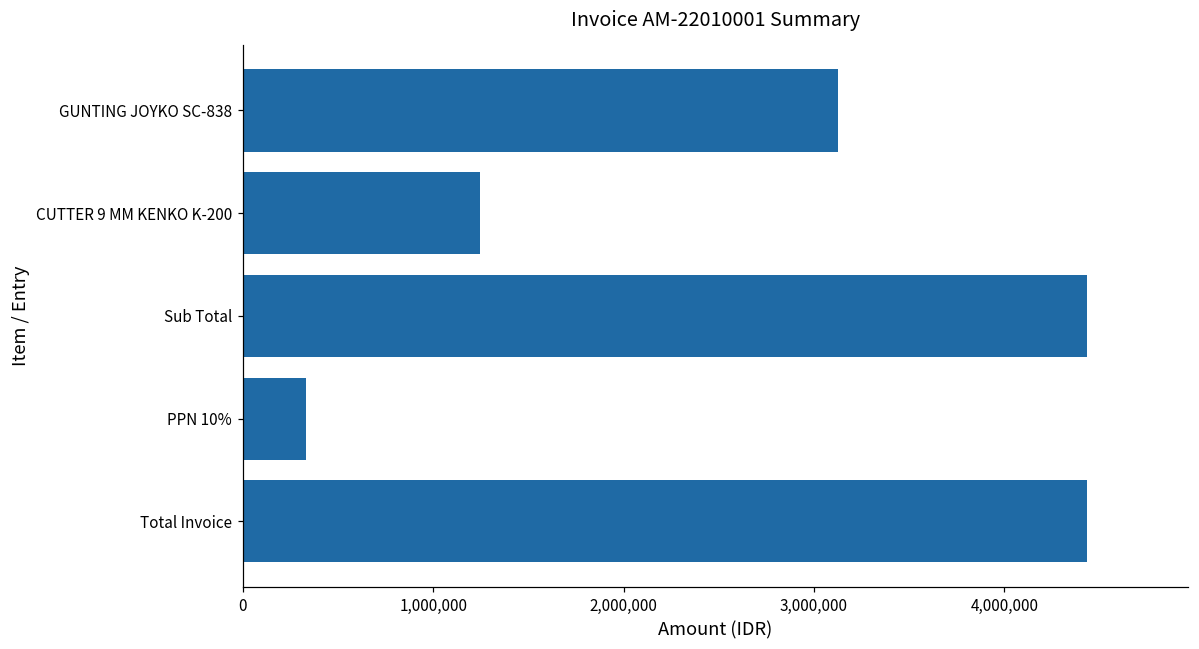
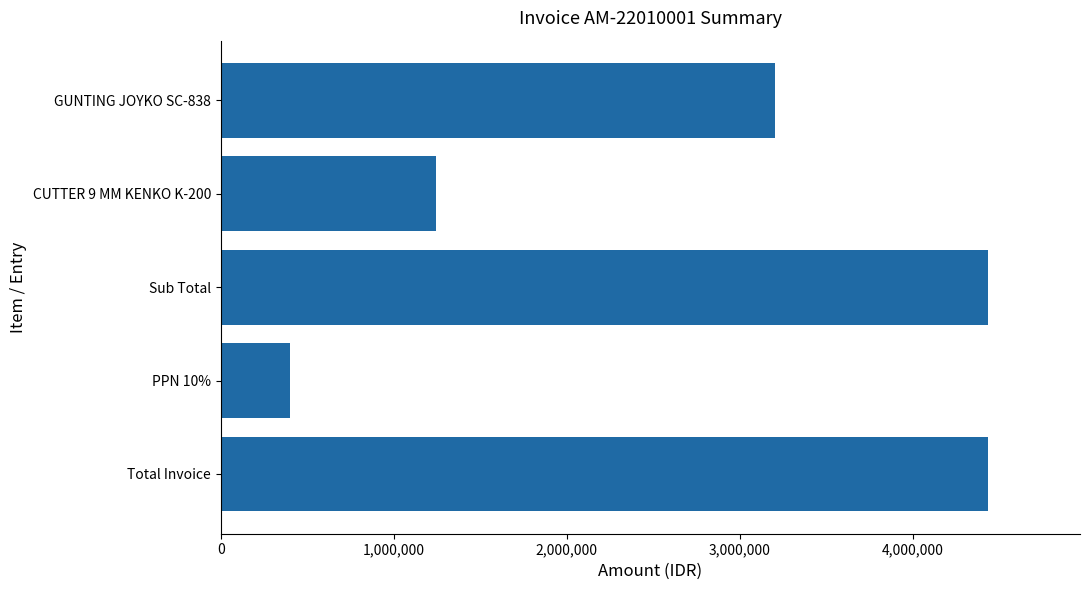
  {
-   "GUNTING JOYKO SC-838": "3,120,000",
+   "GUNTING JOYKO SC-838": "3,200,000",
    "CUTTER 9 MM KENKO K-200": "1,250,000",
    "Sub Total": "4,430,000",
-   "PPN 10%": "330,000",
+   "PPN 10%": "400,000",
    "Total Invoice": "4,430,000"
  }
